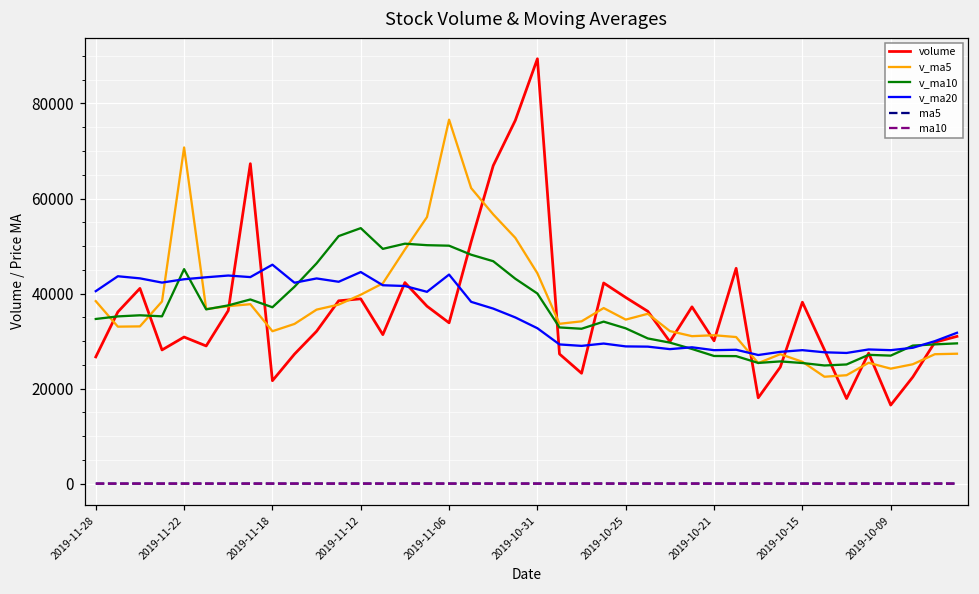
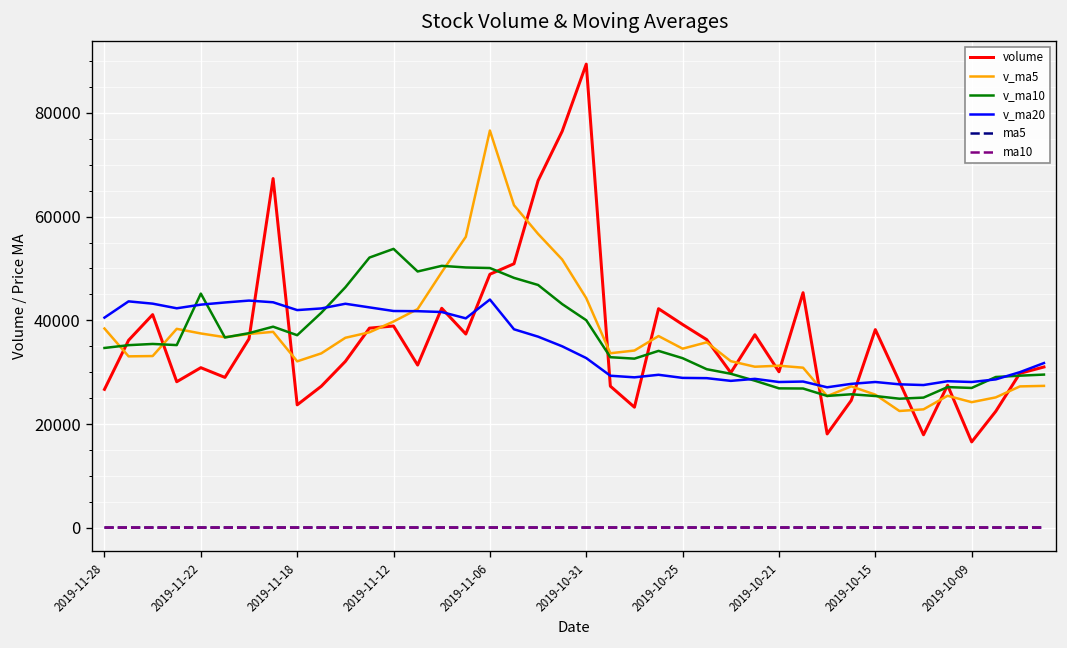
  {
    "volume": {
      "2019-11-28": 27000,
      "2019-11-22": 31000,
-     "2019-11-18": 22000,
+     "2019-11-18": 24000,
      "2019-11-12": 39000,
-     "2019-11-06": 34000,
+     "2019-11-06": 49000,
      "2019-10-31": 89000,
      "2019-10-25": 39000,
      "2019-10-21": 30000,
      "2019-10-15": 38000,
      "2019-10-09": 17000
    },
    "v_ma5": {
      "2019-11-28": 38000,
-     "2019-11-22": 71000,
+     "2019-11-22": 37000,
      "2019-11-18": 32000,
      "2019-11-12": 40000,
      "2019-11-06": 77000,
      "2019-10-31": 44000,
      "2019-10-25": 35000,
      "2019-10-21": 31000,
      "2019-10-09": 24000
    },
    "v_ma10": {
      "2019-11-28": 35000,
      "2019-11-22": 45000,
      "2019-11-18": 37000,
      "2019-11-12": 54000,
      "2019-11-06": 50000,
      "2019-10-31": 40000,
      "2019-10-25": 33000,
      "2019-10-21": 27000,
      "2019-10-09": 27000
    },
    "v_ma20": {
      "2019-11-28": 41000,
      "2019-11-22": 43000,
-     "2019-11-18": 46000,
-     "2019-11-12": 45000,
+     "2019-11-18": 42000,
+     "2019-11-12": 42000,
      "2019-11-06": 44000,
      "2019-10-31": 33000,
      "2019-10-25": 29000,
      "2019-10-21": 28000,
      "2019-10-15": 28000,
      "2019-10-09": 28000
    },
    "ma10": {
      "2019-11-28": 0,
      "2019-11-22": 0,
      "2019-11-18": 0,
      "2019-11-12": 0,
      "2019-11-06": 0,
      "2019-10-31": 0,
      "2019-10-25": 0,
      "2019-10-21": 0,
      "2019-10-15": 0,
      "2019-10-09": 0
    }
  }
